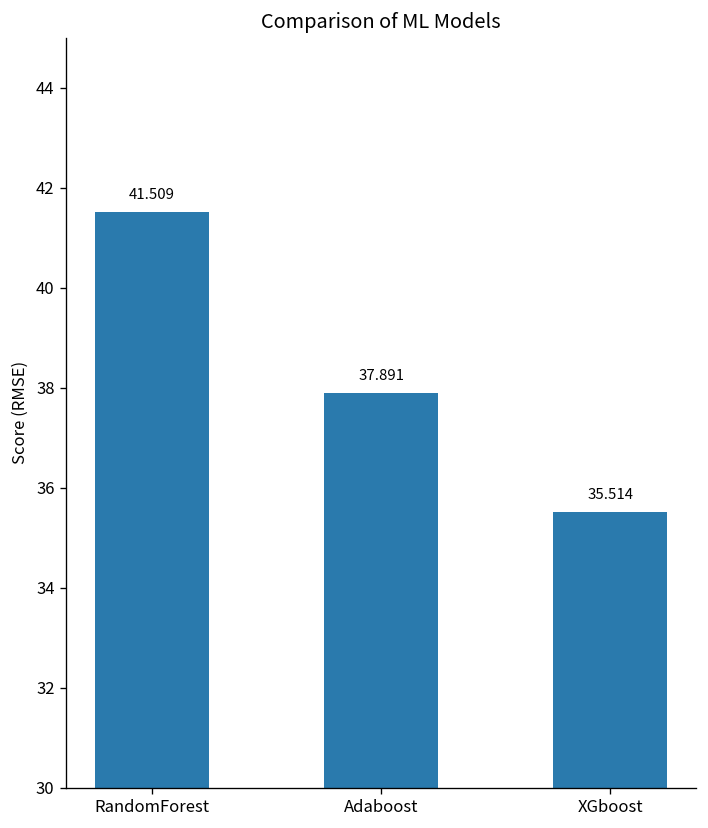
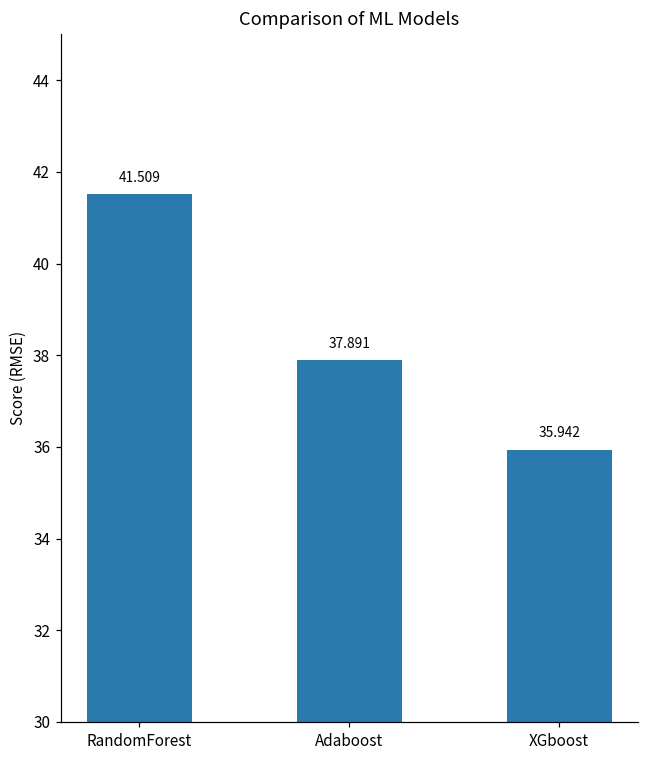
  {
    "RandomForest": 41.509,
    "Adaboost": 37.891,
-   "XGboost": 35.514
+   "XGboost": 35.942
  }
